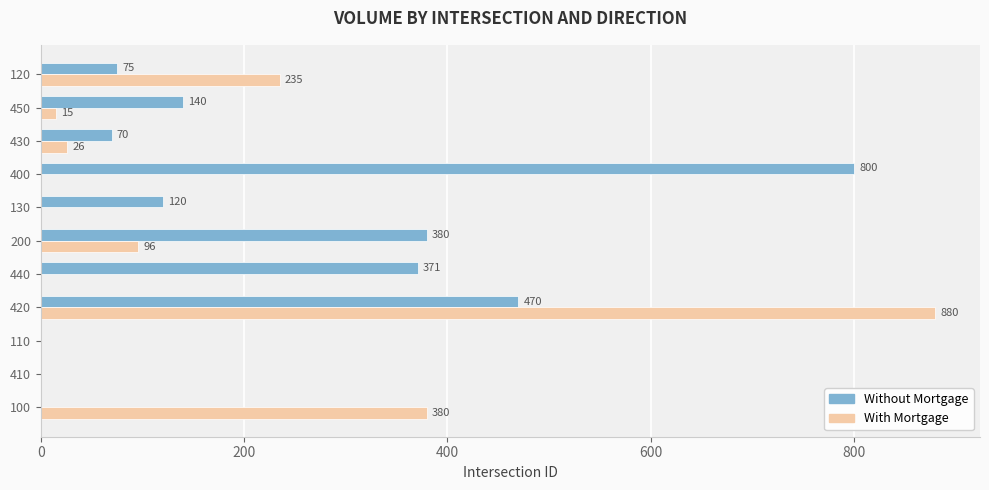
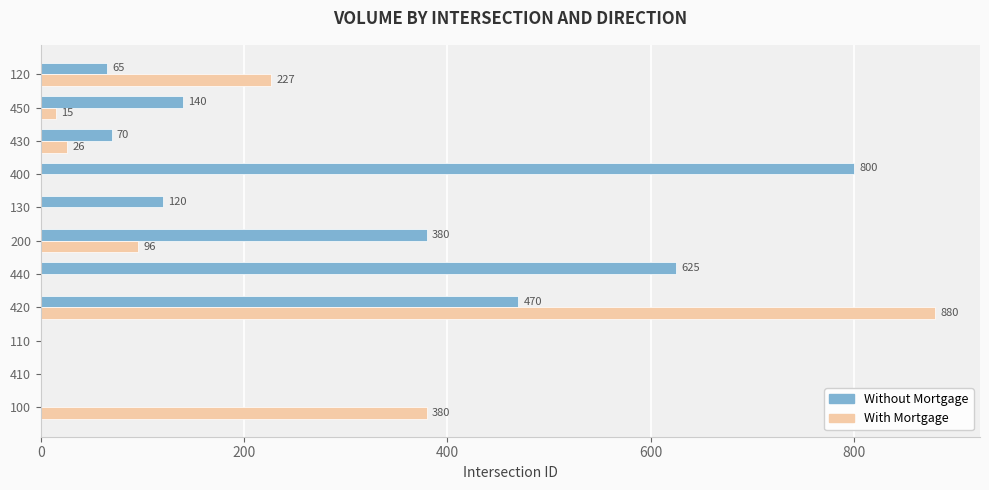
  {
    "Without Mortgage": {
-     "120": 75,
+     "120": 65,
      "450": 140,
      "430": 70,
      "400": 800,
      "130": 120,
      "200": 380,
-     "440": 371,
+     "440": 625,
      "420": 470
    },
    "With Mortgage": {
-     "120": 235,
+     "120": 227,
      "450": 15,
      "430": 26,
      "200": 96,
      "420": 880,
      "100": 380
    }
  }
